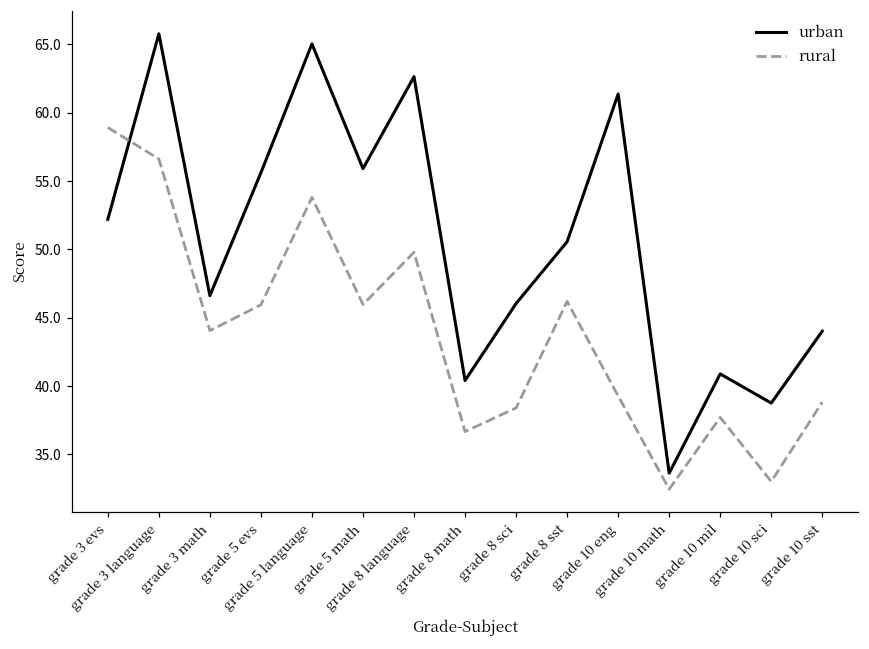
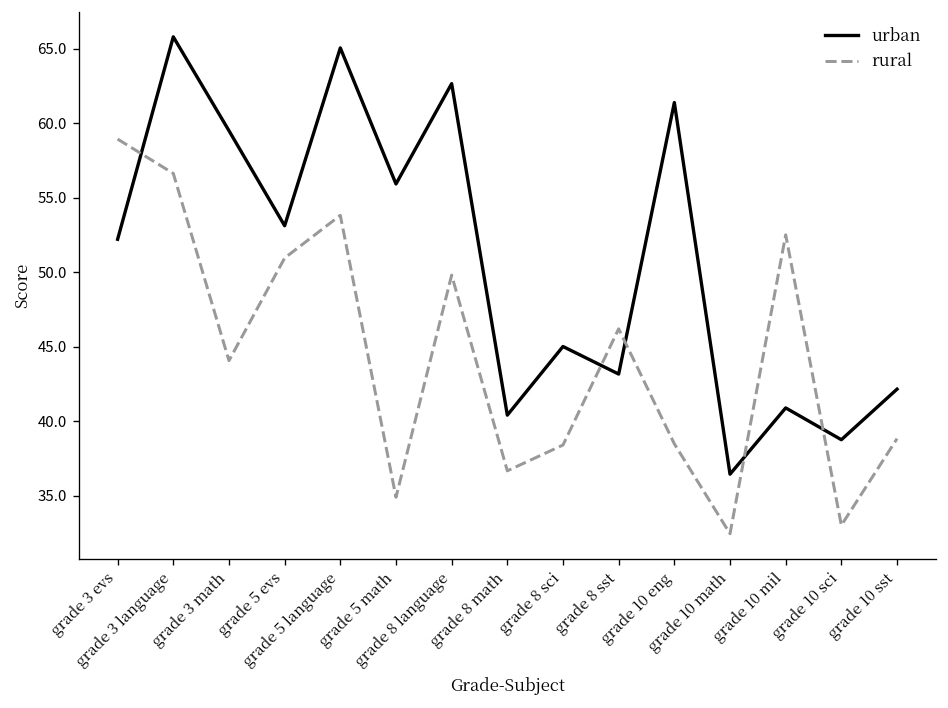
  {
    "urban": {
      "grade 3 evs": 52.2,
      "grade 3 language": 65.8,
-     "grade 3 math": 46.6,
-     "grade 5 evs": 55.6,
+     "grade 3 math": 59.5,
+     "grade 5 evs": 53.1,
      "grade 5 language": 65.0,
      "grade 5 math": 55.9,
      "grade 8 language": 62.6,
      "grade 8 math": 40.4,
-     "grade 8 sci": 46.0,
-     "grade 8 sst": 50.6,
+     "grade 8 sci": 45.0,
+     "grade 8 sst": 43.2,
      "grade 10 eng": 61.4,
-     "grade 10 math": 33.6,
+     "grade 10 math": 36.4,
      "grade 10 mil": 40.9,
      "grade 10 sci": 38.8,
-     "grade 10 sst": 44.0
+     "grade 10 sst": 42.1
    },
    "rural": {
      "grade 3 evs": 58.9,
      "grade 3 language": 56.6,
      "grade 3 math": 44.1,
-     "grade 5 evs": 45.9,
+     "grade 5 evs": 50.9,
      "grade 5 language": 53.8,
-     "grade 5 math": 46.0,
+     "grade 5 math": 34.9,
      "grade 8 language": 49.8,
      "grade 8 math": 36.7,
      "grade 8 sci": 38.4,
      "grade 8 sst": 46.2,
-     "grade 10 eng": 39.3,
+     "grade 10 eng": 38.5,
      "grade 10 math": 32.5,
-     "grade 10 mil": 37.7,
+     "grade 10 mil": 52.5,
      "grade 10 sci": 33.0,
      "grade 10 sst": 38.8
    }
  }
